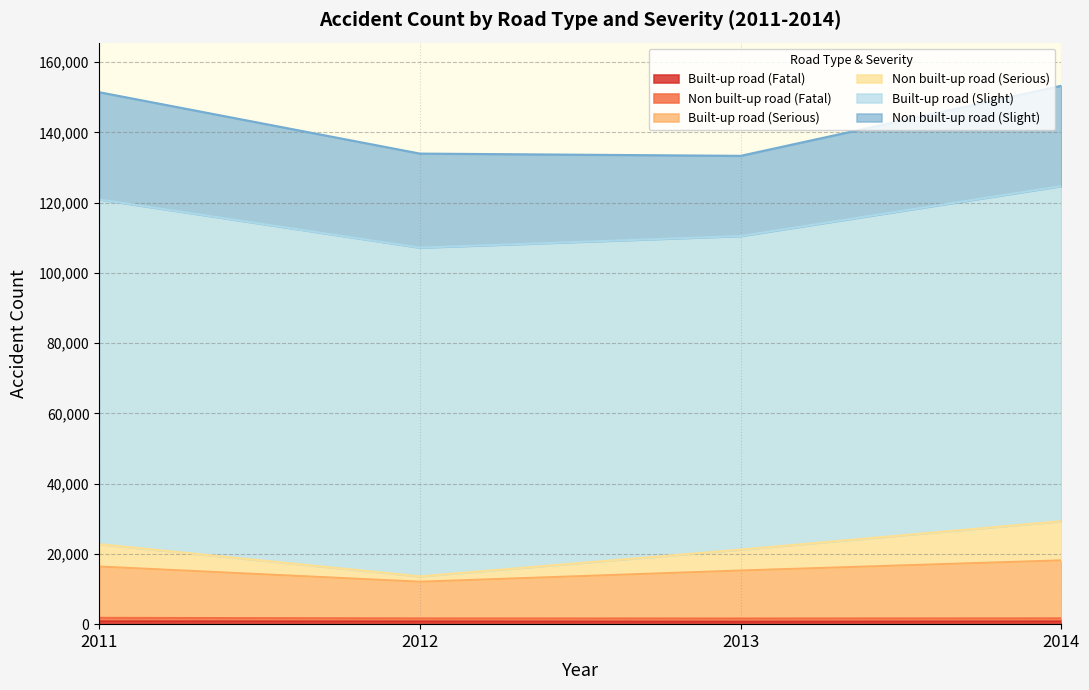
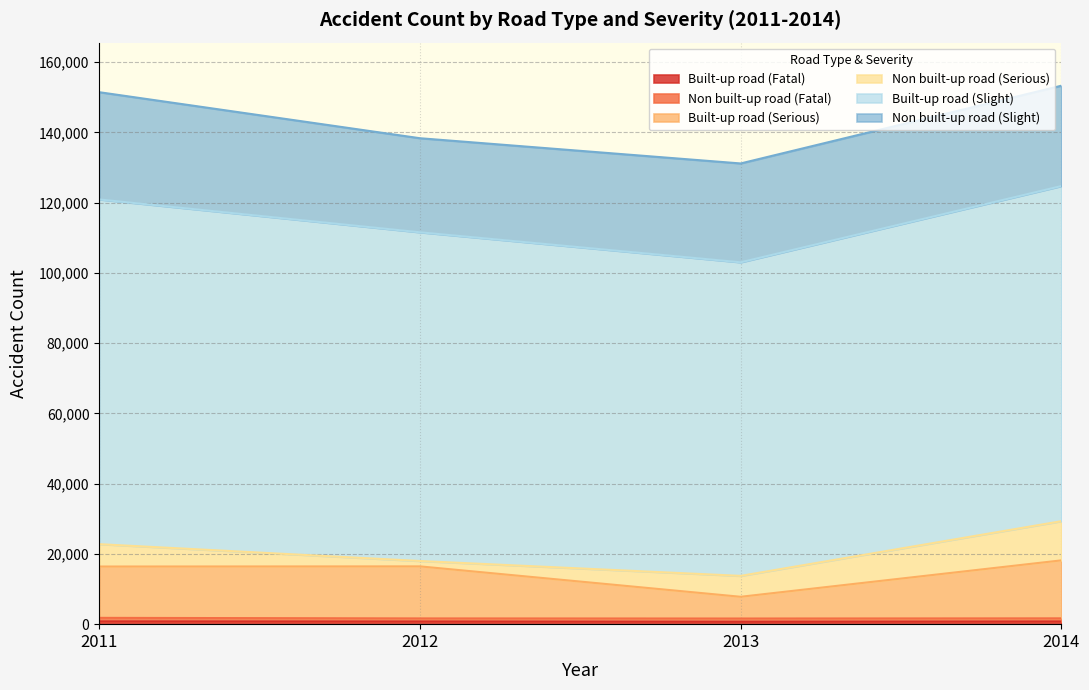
  {
    "Built-up road (Fatal)": {
      "2011": "1,000",
      "2012": "1,000",
      "2013": "1,000",
      "2014": "1,000"
    },
    "Non built-up road (Fatal)": {
      "2011": "1,000",
      "2012": "1,000",
      "2013": "1,000",
      "2014": "1,000"
    },
    "Built-up road (Serious)": {
      "2011": "15,000",
-     "2012": "10,000",
-     "2013": "14,000",
+     "2012": "15,000",
+     "2013": "6,000",
      "2014": "17,000"
    },
    "Non built-up road (Serious)": {
      "2011": "6,000",
      "2012": "2,000",
      "2013": "6,000",
      "2014": "11,000"
    },
    "Built-up road (Slight)": {
      "2011": "98,000",
      "2012": "94,000",
      "2013": "89,000",
      "2014": "95,000"
    },
    "Non built-up road (Slight)": {
      "2011": "31,000",
      "2012": "27,000",
-     "2013": "23,000",
+     "2013": "28,000",
      "2014": "29,000"
    }
  }
